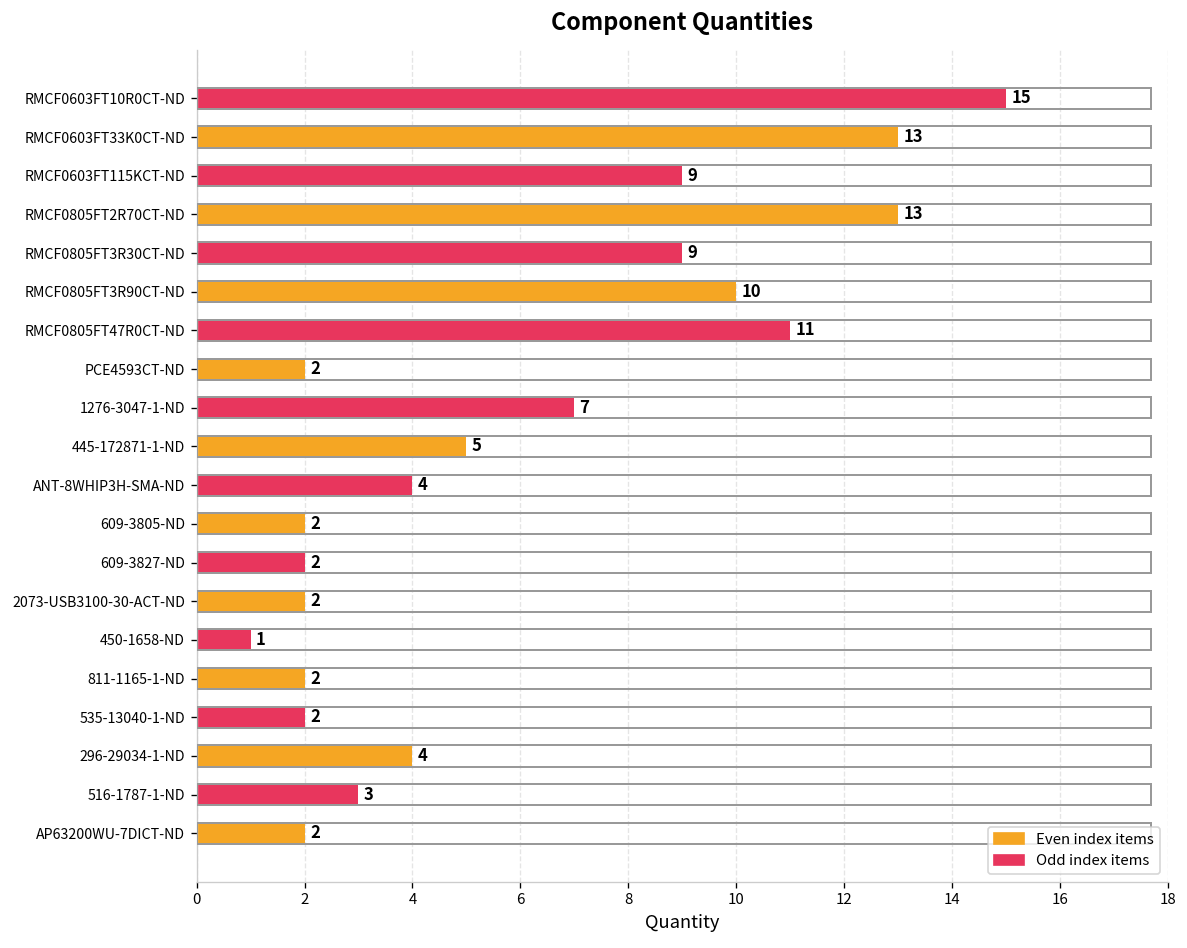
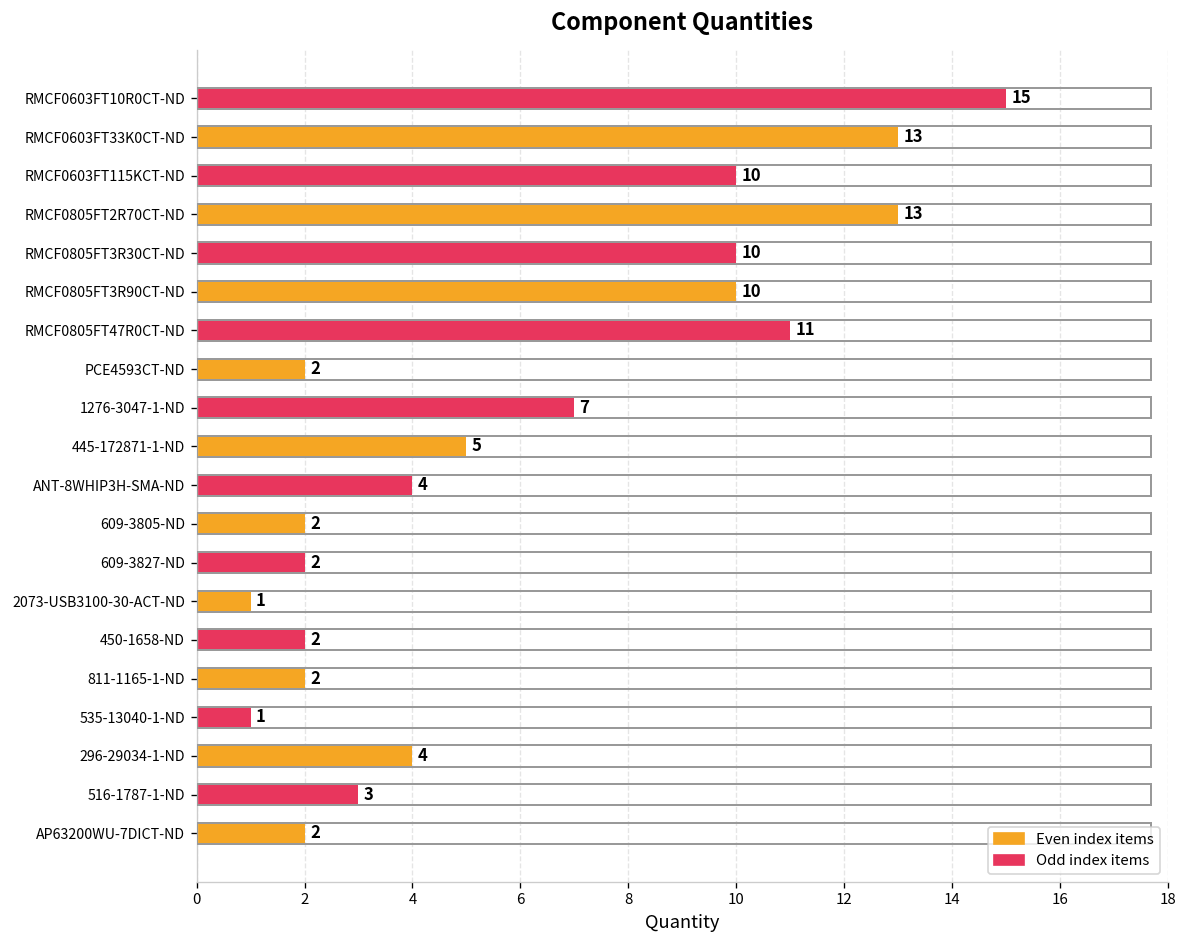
  {
    "RMCF0603FT10R0CT-ND": 15,
    "RMCF0603FT33K0CT-ND": 13,
-   "RMCF0603FT115KCT-ND": 9,
+   "RMCF0603FT115KCT-ND": 10,
    "RMCF0805FT2R70CT-ND": 13,
-   "RMCF0805FT3R30CT-ND": 9,
+   "RMCF0805FT3R30CT-ND": 10,
    "RMCF0805FT3R90CT-ND": 10,
    "RMCF0805FT47R0CT-ND": 11,
    "PCE4593CT-ND": 2,
    "1276-3047-1-ND": 7,
    "445-172871-1-ND": 5,
    "ANT-8WHIP3H-SMA-ND": 4,
    "609-3805-ND": 2,
    "609-3827-ND": 2,
-   "2073-USB3100-30-ACT-ND": 2,
-   "450-1658-ND": 1,
+   "2073-USB3100-30-ACT-ND": 1,
+   "450-1658-ND": 2,
    "811-1165-1-ND": 2,
-   "535-13040-1-ND": 2,
+   "535-13040-1-ND": 1,
    "296-29034-1-ND": 4,
    "516-1787-1-ND": 3,
    "AP63200WU-7DICT-ND": 2
  }
